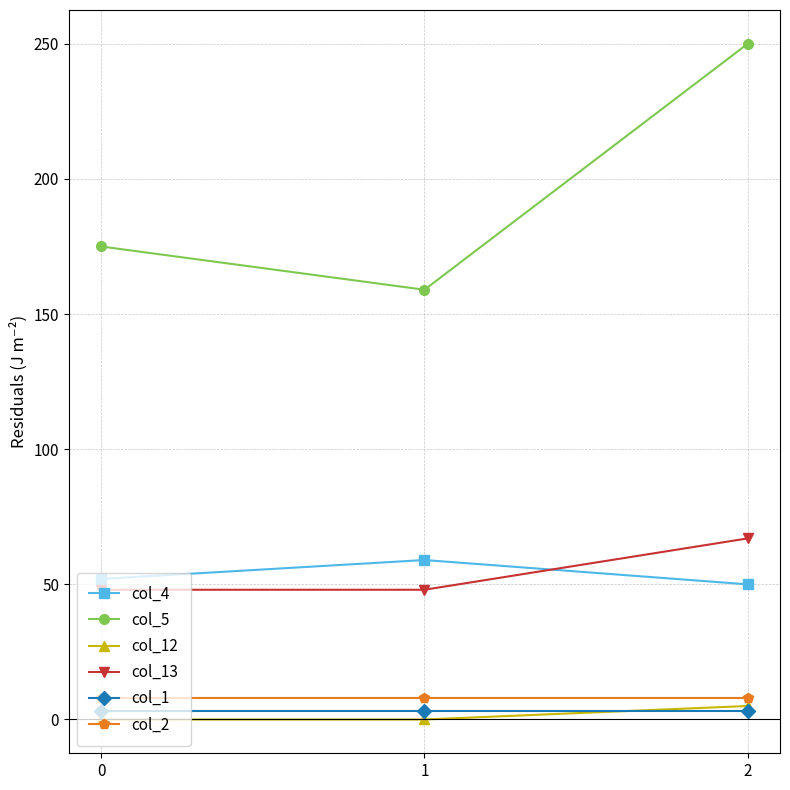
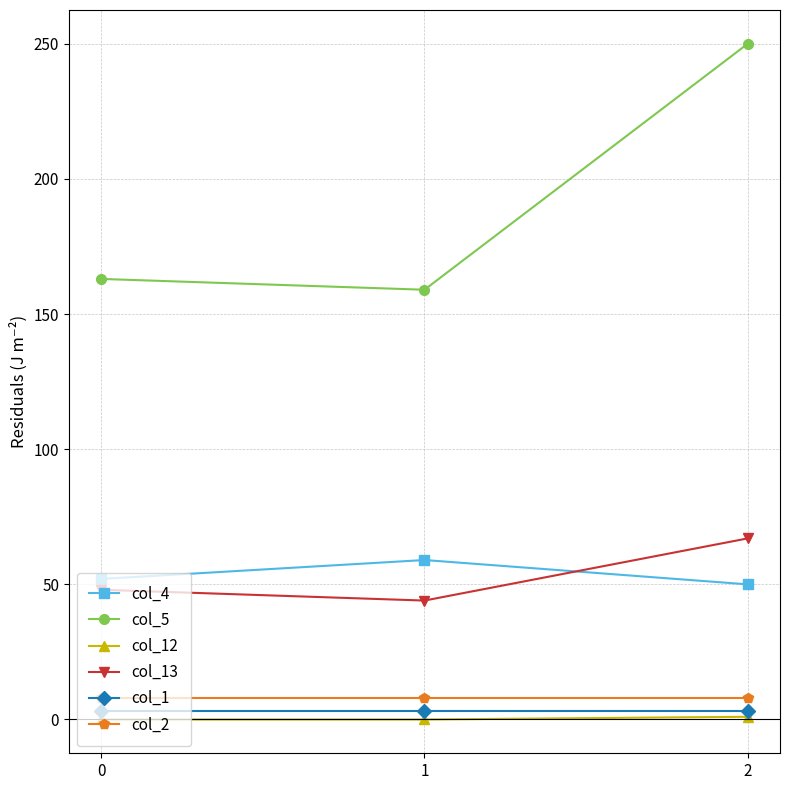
  {
    "col_4": {
      "1": 59,
      "2": 50
    },
    "col_5": {
-     "0": 175,
+     "0": 163,
      "1": 159,
      "2": 250
    },
    "col_12": {
      "1": 0,
-     "2": 5
+     "2": 1
    },
    "col_13": {
-     "1": 48,
+     "1": 44,
      "2": 67
    },
    "col_1": {
      "1": 3,
      "2": 3
    },
    "col_2": {
      "1": 8,
      "2": 8
    }
  }
